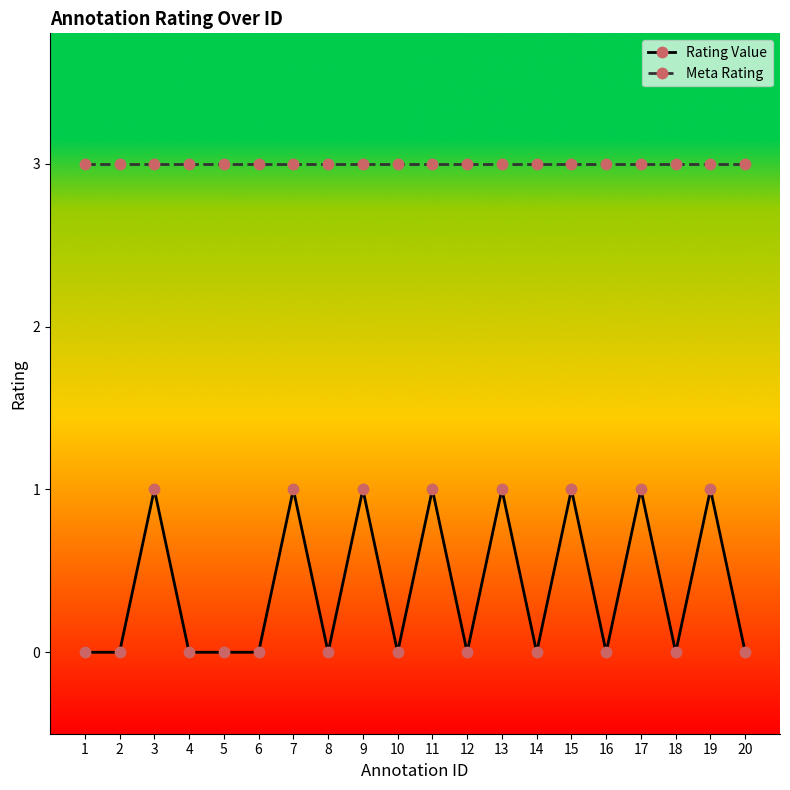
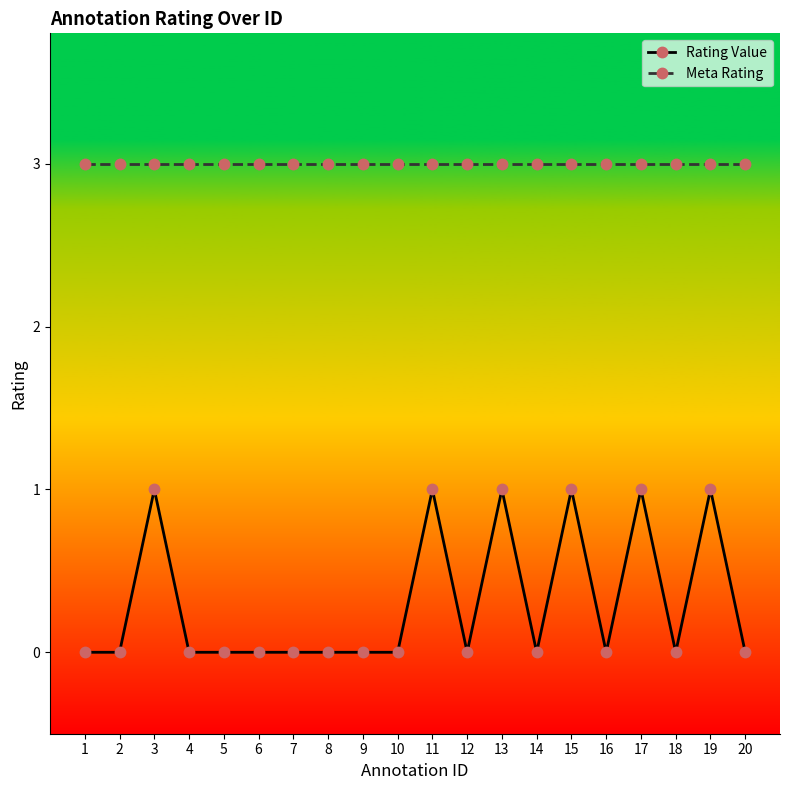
  {
    "Rating Value": {
      "1": 0,
      "2": 0,
      "3": 1,
      "4": 0,
      "5": 0,
      "6": 0,
-     "7": 1,
+     "7": 0,
      "8": 0,
-     "9": 1,
+     "9": 0,
      "10": 0,
      "11": 1,
      "12": 0,
      "13": 1,
      "14": 0,
      "15": 1,
      "16": 0,
      "17": 1,
      "18": 0,
      "19": 1,
      "20": 0
    },
    "Meta Rating": {
      "1": 3,
      "2": 3,
      "3": 3,
      "4": 3,
      "5": 3,
      "6": 3,
      "7": 3,
      "8": 3,
      "9": 3,
      "10": 3,
      "11": 3,
      "12": 3,
      "13": 3,
      "14": 3,
      "15": 3,
      "16": 3,
      "17": 3,
      "18": 3,
      "19": 3,
      "20": 3
    }
  }
